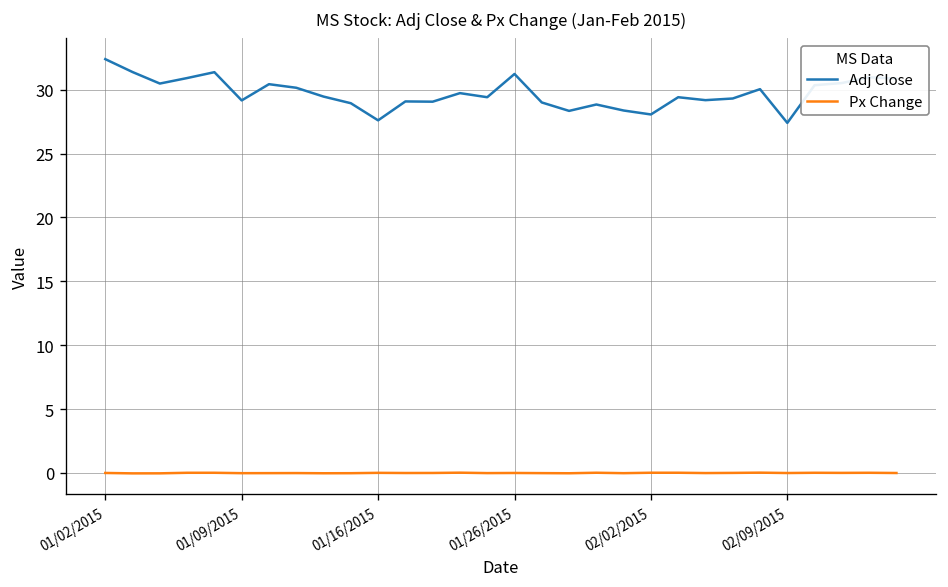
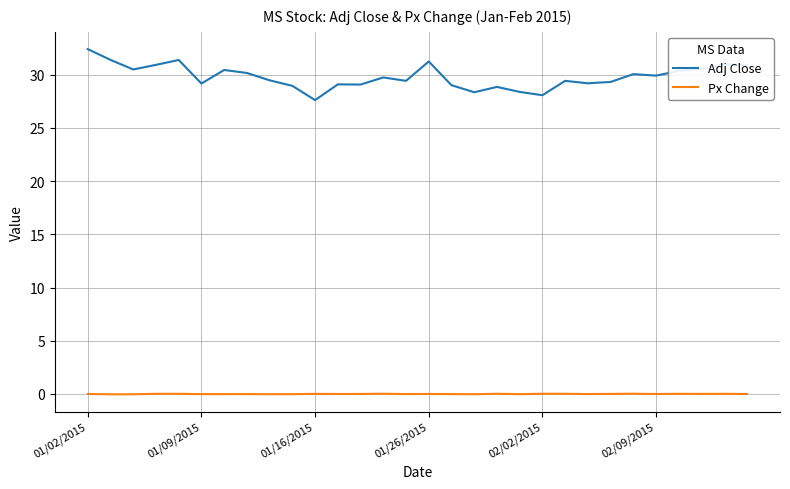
  {
    "Adj Close": {
      "01/02/2015": 32.4,
      "01/09/2015": 29.2,
      "01/16/2015": 27.6,
      "01/26/2015": 31.2,
      "02/02/2015": 28.1,
-     "02/09/2015": 27.4
+     "02/09/2015": 29.9
    },
    "Px Change": {
      "01/02/2015": 0.0,
      "01/09/2015": 0.0,
      "01/16/2015": 0.0,
      "01/26/2015": 0.0,
      "02/02/2015": 0.0,
      "02/09/2015": 0.0
    }
  }
